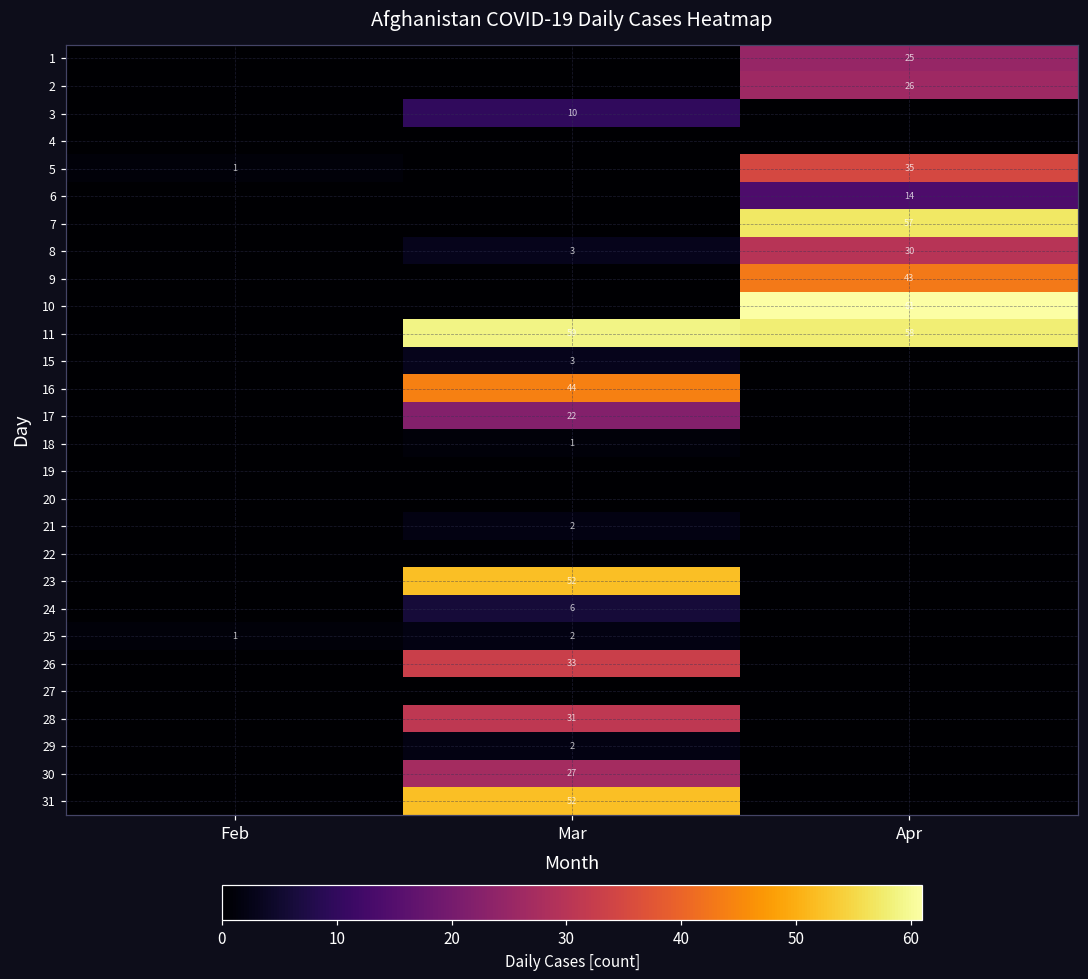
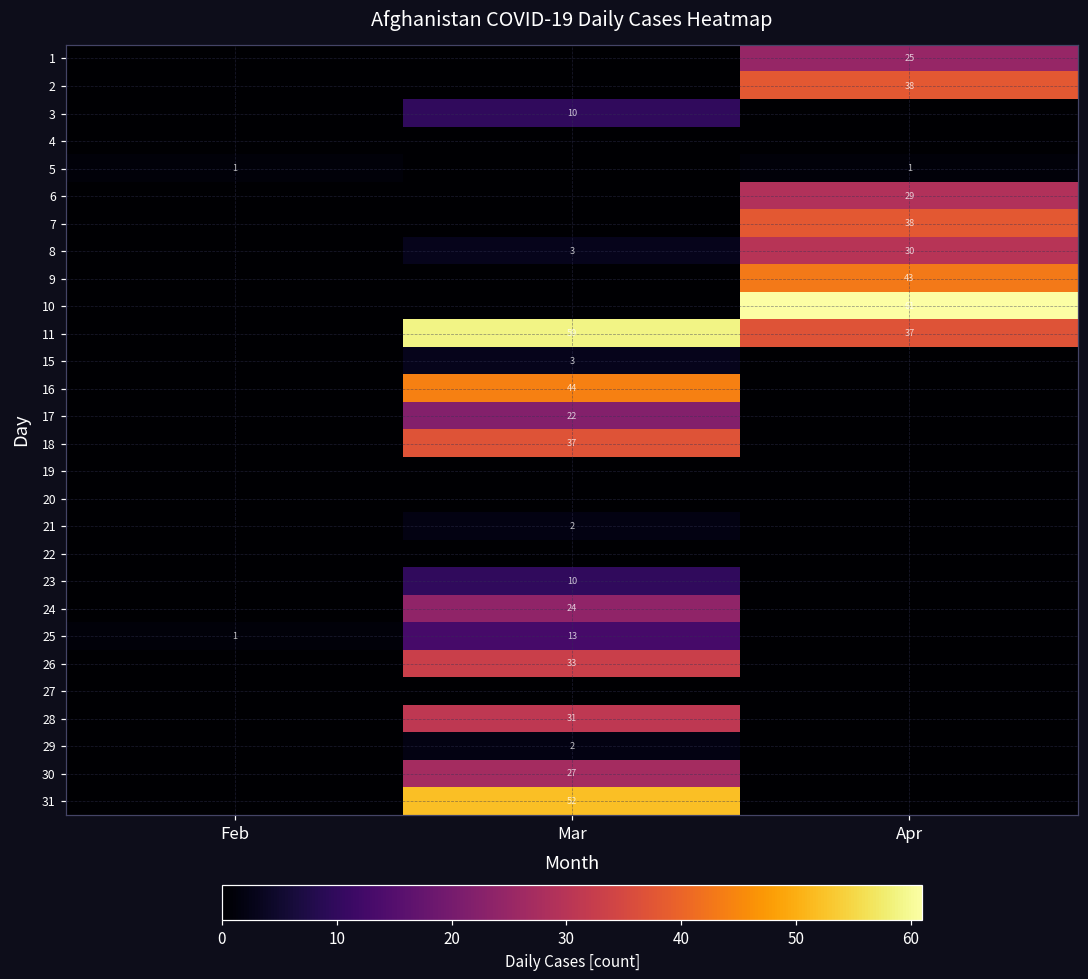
  {
    "1": {
      "Apr": 25
    },
    "2": {
-     "Apr": 26
+     "Apr": 38
    },
    "3": {
      "Mar": 10
    },
    "5": {
      "Feb": 1,
-     "Apr": 35
+     "Apr": 1
    },
    "6": {
-     "Apr": 14
+     "Apr": 29
    },
    "7": {
-     "Apr": 57
+     "Apr": 38
    },
    "8": {
      "Mar": 3,
      "Apr": 30
    },
    "9": {
      "Apr": 43
    },
    "10": {
      "Apr": 61
    },
    "11": {
      "Mar": 59,
-     "Apr": 58
+     "Apr": 37
    },
    "15": {
      "Mar": 3
    },
    "16": {
      "Mar": 44
    },
    "17": {
      "Mar": 22
    },
    "18": {
-     "Mar": 1
+     "Mar": 37
    },
    "21": {
      "Mar": 2
    },
    "23": {
-     "Mar": 52
+     "Mar": 10
    },
    "24": {
-     "Mar": 6
+     "Mar": 24
    },
    "25": {
      "Feb": 1,
-     "Mar": 2
+     "Mar": 13
    },
    "26": {
      "Mar": 33
    },
    "28": {
      "Mar": 31
    },
    "29": {
      "Mar": 2
    },
    "30": {
      "Mar": 27
    },
    "31": {
      "Mar": 52
    }
  }
